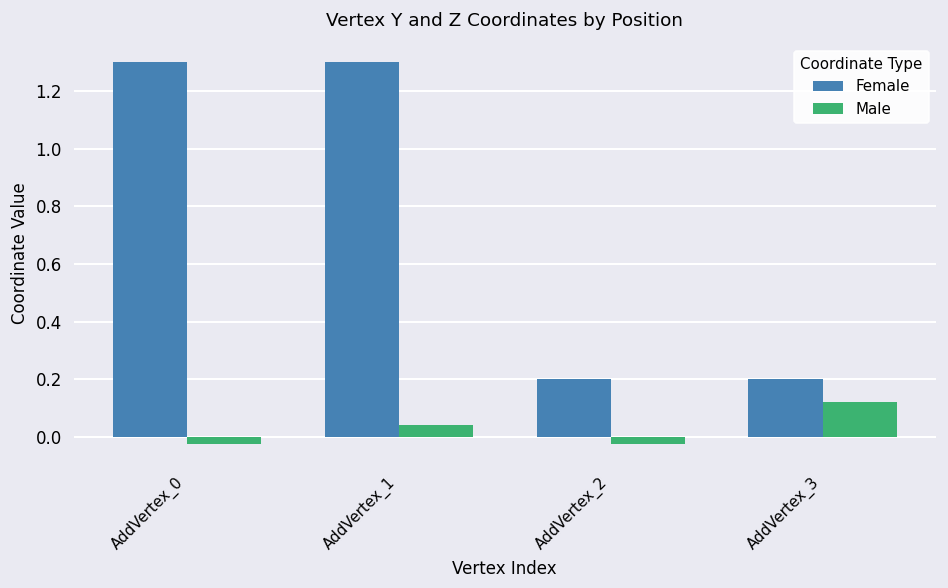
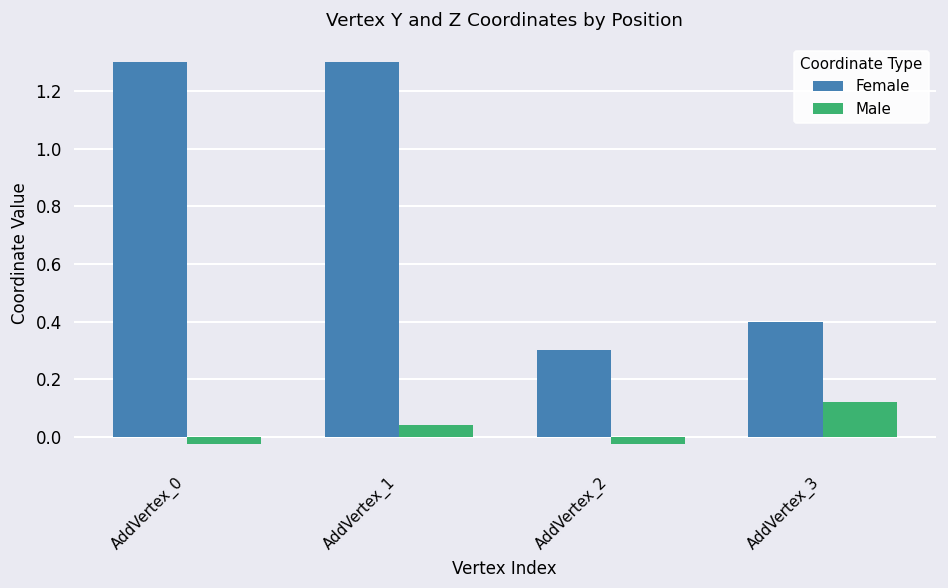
  {
    "Female": {
      "AddVertex_0": 1.3,
      "AddVertex_1": 1.3,
-     "AddVertex_2": 0.2,
-     "AddVertex_3": 0.2
+     "AddVertex_2": 0.3,
+     "AddVertex_3": 0.4
    },
    "Male": {
      "AddVertex_0": -0.03,
      "AddVertex_1": 0.04,
      "AddVertex_2": -0.03,
      "AddVertex_3": 0.12
    }
  }
